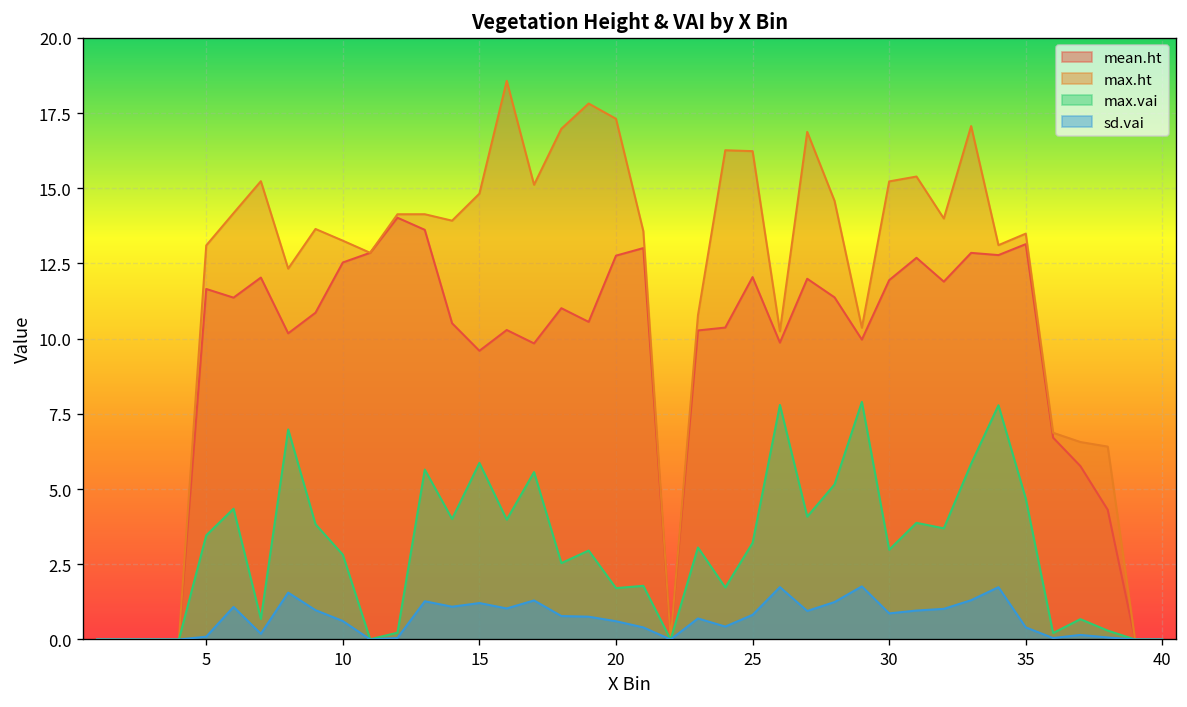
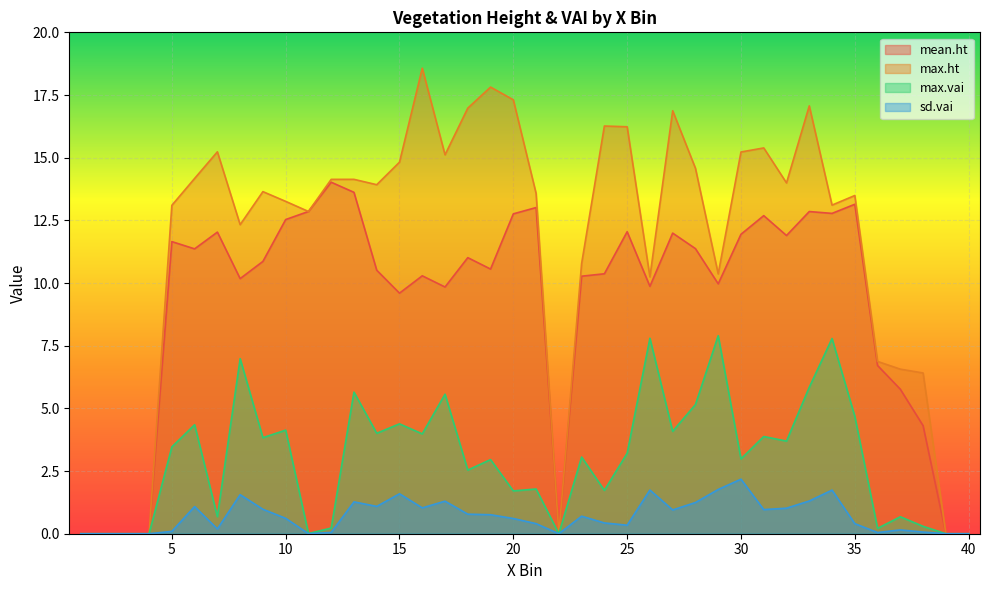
  {
    "max.vai": {
      "5": 3.5,
-     "10": 2.8,
-     "15": 5.9,
+     "10": 4.1,
+     "15": 4.4,
      "20": 1.7,
      "25": 3.2,
      "30": 3.0,
      "35": 4.7
    },
    "sd.vai": {
      "5": 0.1,
      "10": 0.6,
-     "15": 1.2,
+     "15": 1.6,
      "20": 0.6,
-     "25": 0.8,
-     "30": 0.9,
+     "25": 0.3,
+     "30": 2.2,
      "35": 0.4
    }
  }
